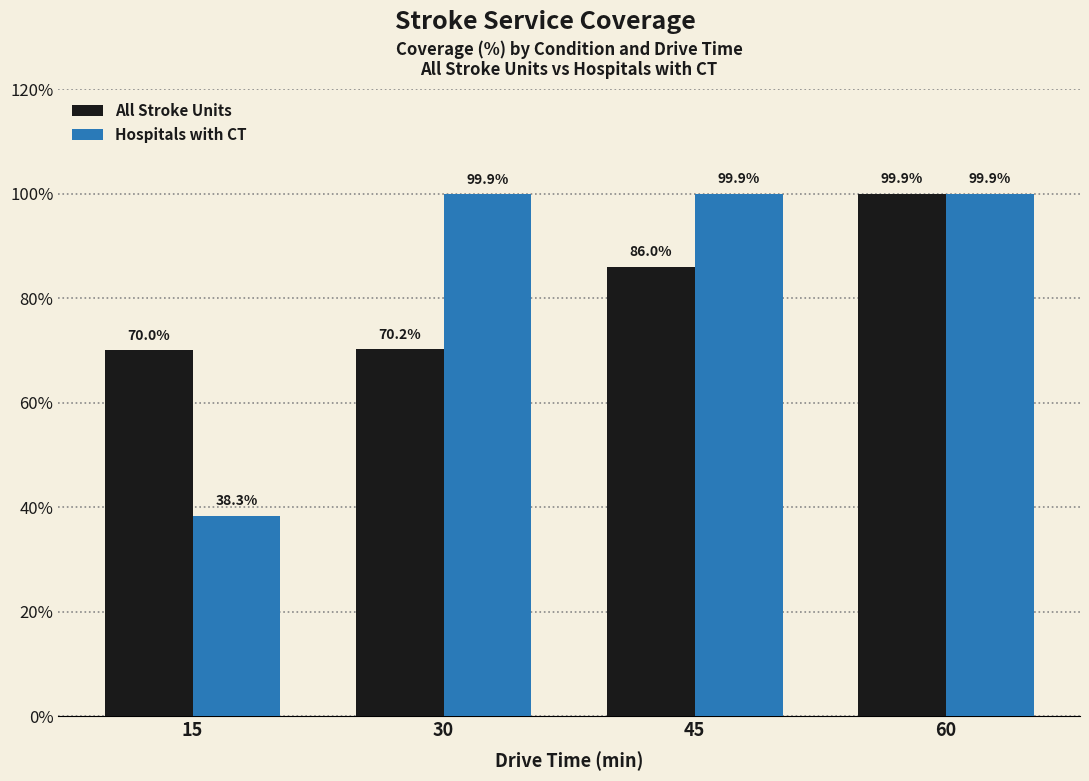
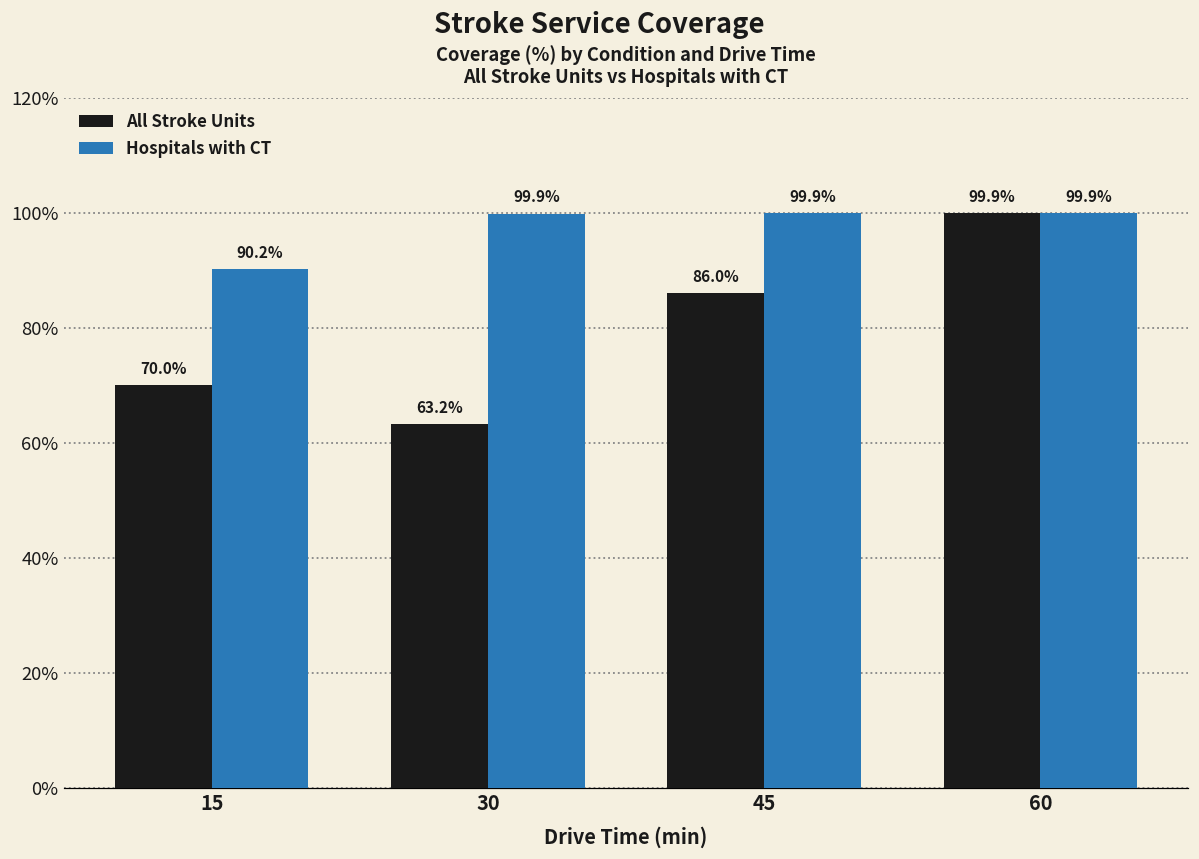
  {
    "All Stroke Units": {
      "15": "70.0%",
-     "30": "70.2%",
+     "30": "63.2%",
      "45": "86.0%",
      "60": "99.9%"
    },
    "Hospitals with CT": {
-     "15": "38.3%",
+     "15": "90.2%",
      "30": "99.9%",
      "45": "99.9%",
      "60": "99.9%"
    }
  }
